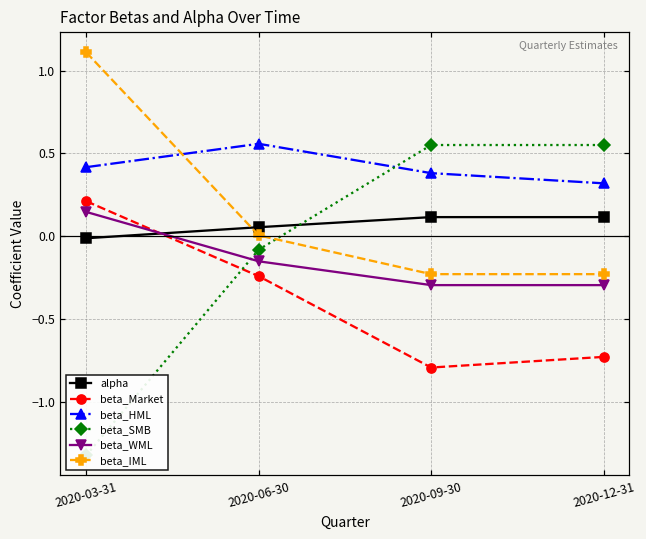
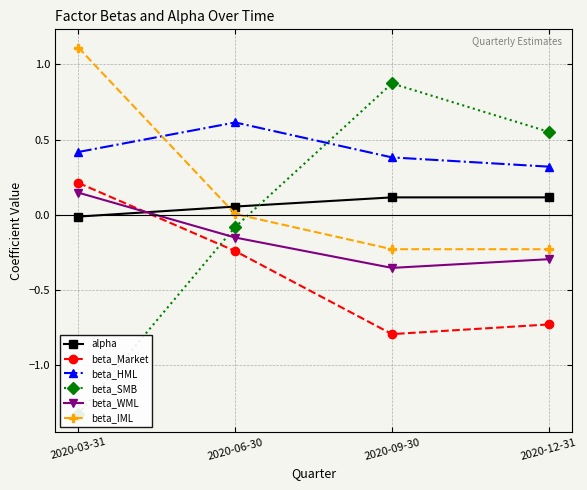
  {
    "alpha": {
      "2020-03-31": -0.01,
      "2020-06-30": 0.05,
      "2020-09-30": 0.12,
      "2020-12-31": 0.12
    },
    "beta_Market": {
      "2020-03-31": 0.21,
      "2020-06-30": -0.24,
      "2020-09-30": -0.79,
      "2020-12-31": -0.73
    },
    "beta_HML": {
      "2020-03-31": 0.42,
-     "2020-06-30": 0.56,
+     "2020-06-30": 0.61,
      "2020-09-30": 0.38,
      "2020-12-31": 0.32
    },
    "beta_SMB": {
      "2020-06-30": -0.08,
-     "2020-09-30": 0.55,
+     "2020-09-30": 0.87,
      "2020-12-31": 0.55
    },
    "beta_WML": {
      "2020-03-31": 0.15,
      "2020-06-30": -0.15,
-     "2020-09-30": -0.30,
+     "2020-09-30": -0.35,
      "2020-12-31": -0.30
    },
    "beta_IML": {
      "2020-03-31": 1.11,
      "2020-06-30": 0.00,
      "2020-09-30": -0.23,
      "2020-12-31": -0.23
    }
  }
